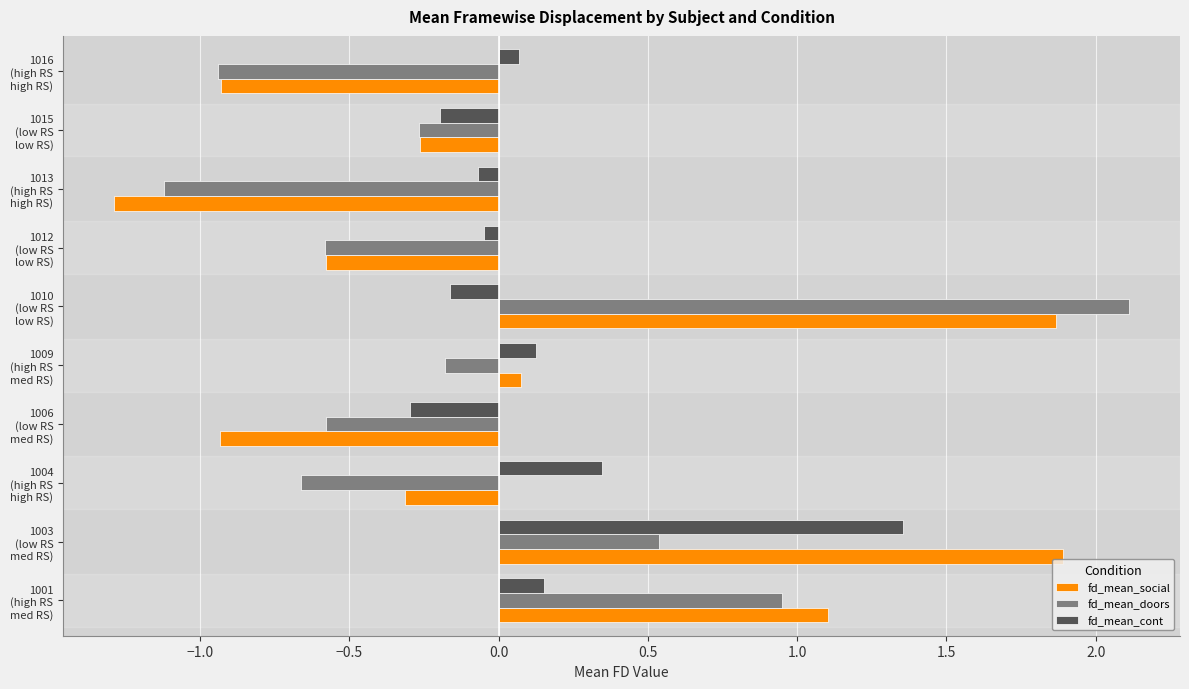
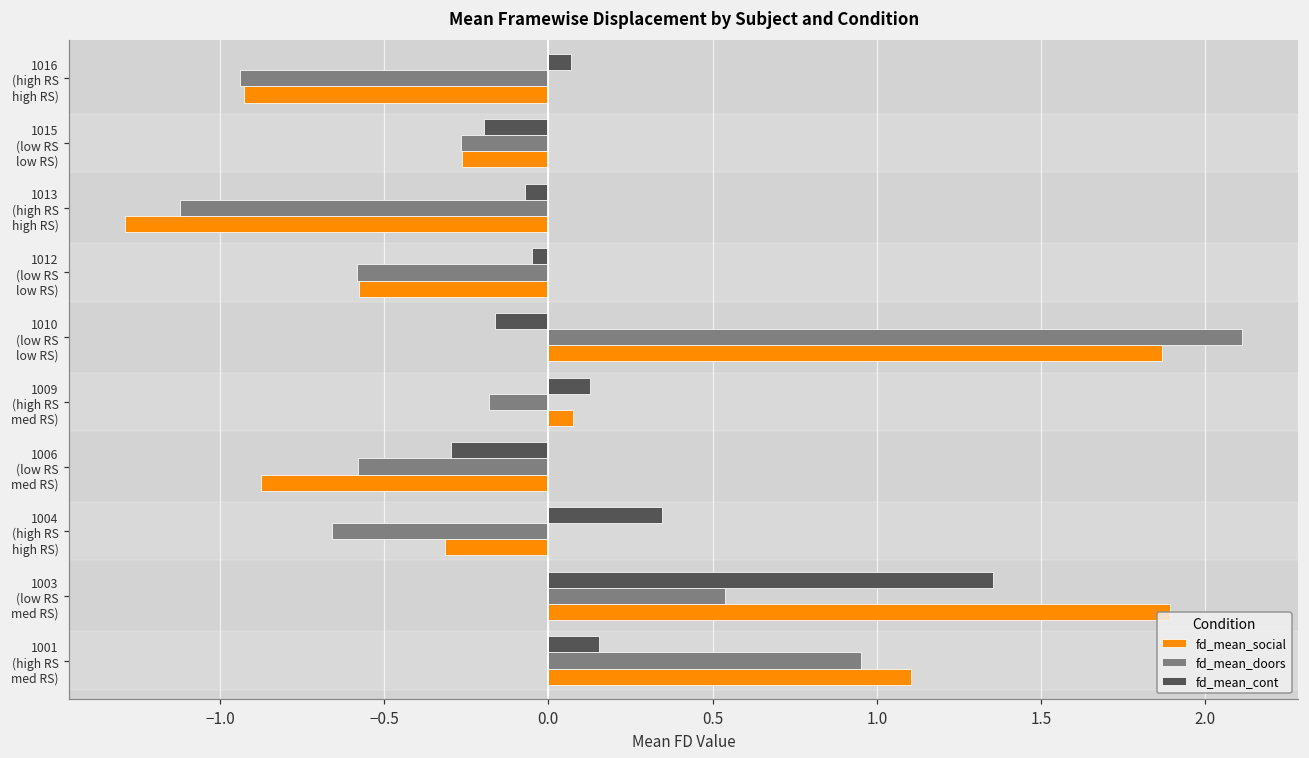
  {
    "fd_mean_social": {
      "1016 (high RS high RS)": -0.93,
      "1015 (low RS low RS)": -0.26,
      "1013 (high RS high RS)": -1.29,
      "1012 (low RS low RS)": -0.58,
      "1010 (low RS low RS)": 1.87,
      "1009 (high RS med RS)": 0.08,
-     "1006 (low RS med RS)": -0.93,
+     "1006 (low RS med RS)": -0.88,
      "1004 (high RS high RS)": -0.31,
      "1003 (low RS med RS)": 1.89,
      "1001 (high RS med RS)": 1.10
    },
    "fd_mean_doors": {
      "1016 (high RS high RS)": -0.94,
      "1015 (low RS low RS)": -0.27,
      "1013 (high RS high RS)": -1.12,
      "1012 (low RS low RS)": -0.58,
      "1010 (low RS low RS)": 2.11,
      "1009 (high RS med RS)": -0.18,
      "1006 (low RS med RS)": -0.58,
      "1004 (high RS high RS)": -0.66,
      "1003 (low RS med RS)": 0.54,
      "1001 (high RS med RS)": 0.95
    },
    "fd_mean_cont": {
      "1016 (high RS high RS)": 0.07,
      "1015 (low RS low RS)": -0.19,
      "1013 (high RS high RS)": -0.07,
      "1012 (low RS low RS)": -0.05,
      "1010 (low RS low RS)": -0.16,
      "1009 (high RS med RS)": 0.13,
      "1006 (low RS med RS)": -0.30,
      "1004 (high RS high RS)": 0.35,
      "1003 (low RS med RS)": 1.35,
      "1001 (high RS med RS)": 0.15
    }
  }
